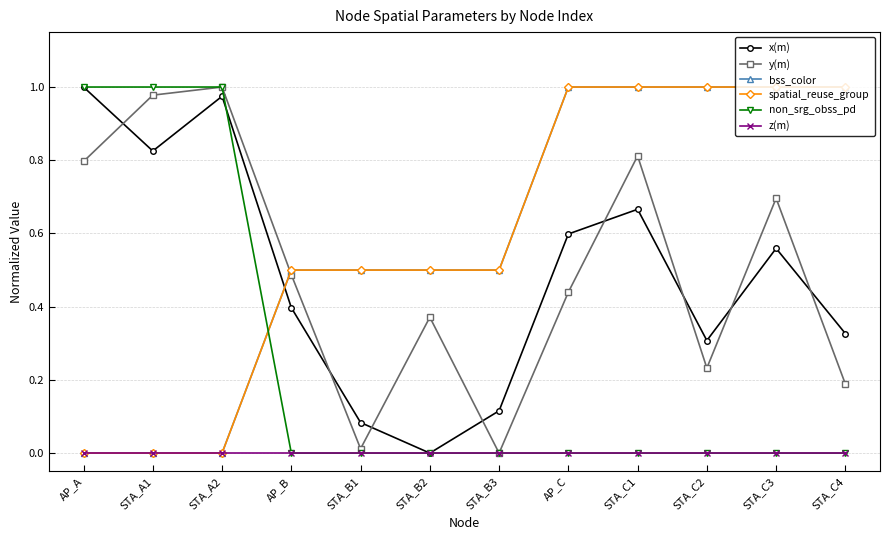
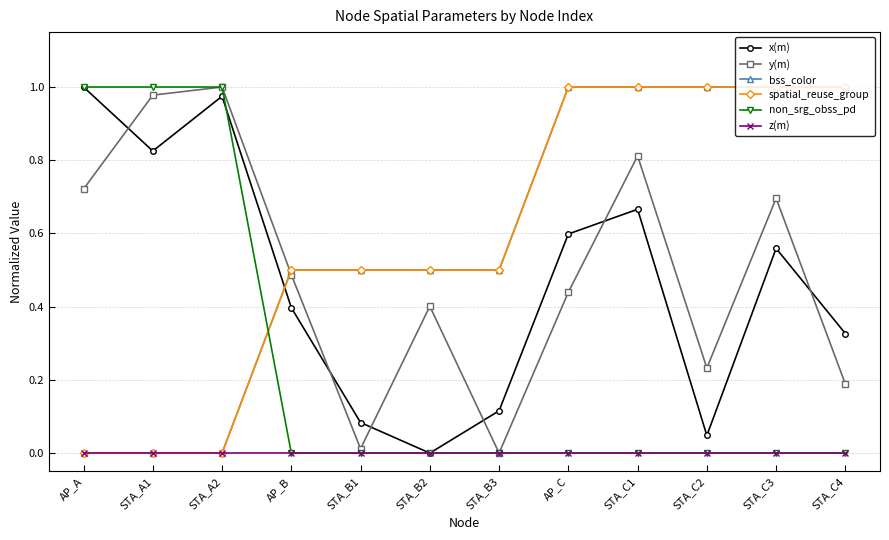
  {
    "x(m)": {
      "STA_A1": 0.83,
      "STA_A2": 0.97,
      "AP_B": 0.40,
      "STA_B1": 0.08,
      "STA_B3": 0.12,
      "AP_C": 0.60,
      "STA_C1": 0.67,
-     "STA_C2": 0.31,
+     "STA_C2": 0.05,
      "STA_C3": 0.56,
      "STA_C4": 0.33
    },
    "y(m)": {
-     "AP_A": 0.80,
+     "AP_A": 0.72,
      "STA_A1": 0.98,
      "AP_B": 0.49,
      "STA_B1": 0.01,
-     "STA_B2": 0.37,
+     "STA_B2": 0.40,
      "AP_C": 0.44,
      "STA_C1": 0.81,
      "STA_C2": 0.23,
      "STA_C3": 0.70,
      "STA_C4": 0.19
    },
    "spatial_reuse_group": {
      "AP_B": 0.50,
      "STA_B1": 0.50,
      "STA_B2": 0.50,
      "STA_B3": 0.50,
      "AP_C": 1.00,
      "STA_C1": 1.00,
      "STA_C2": 1.00
    },
    "non_srg_obss_pd": {
      "STA_A1": 1.00
    }
  }
